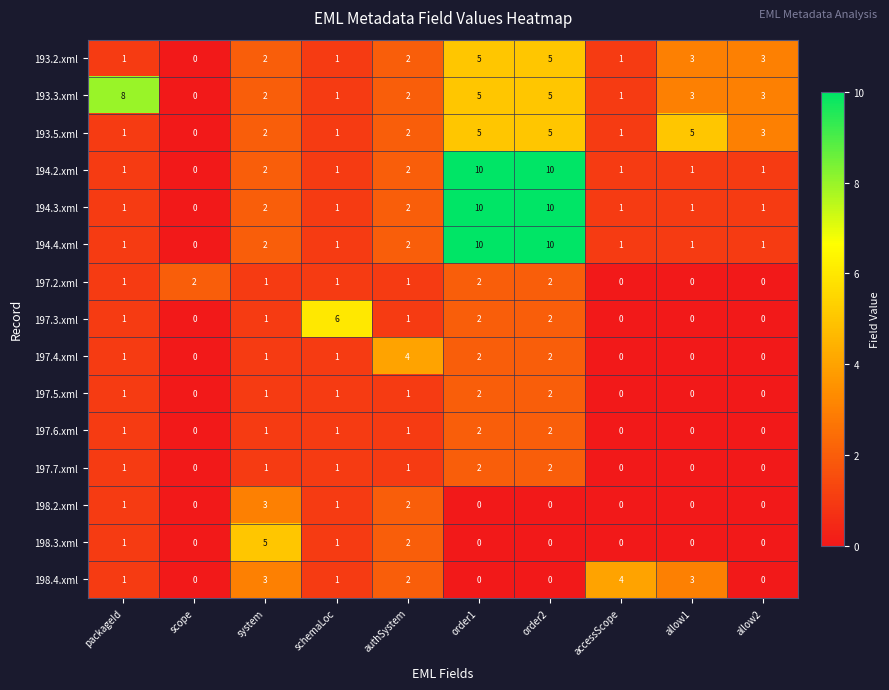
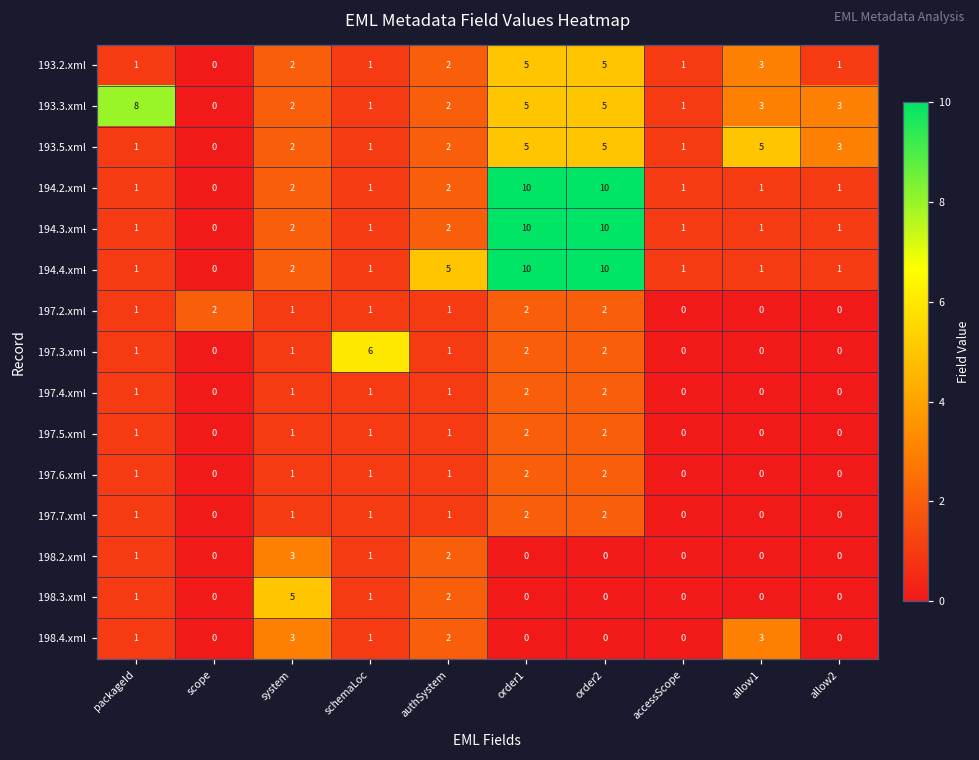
  {
    "193.2.xml": {
      "packageId": 1,
      "scope": 0,
      "system": 2,
      "schemaLoc": 1,
      "authSystem": 2,
      "order1": 5,
      "order2": 5,
      "accessScope": 1,
      "allow1": 3,
-     "allow2": 3
+     "allow2": 1
    },
    "193.3.xml": {
      "packageId": 8,
      "scope": 0,
      "system": 2,
      "schemaLoc": 1,
      "authSystem": 2,
      "order1": 5,
      "order2": 5,
      "accessScope": 1,
      "allow1": 3,
      "allow2": 3
    },
    "193.5.xml": {
      "packageId": 1,
      "scope": 0,
      "system": 2,
      "schemaLoc": 1,
      "authSystem": 2,
      "order1": 5,
      "order2": 5,
      "accessScope": 1,
      "allow1": 5,
      "allow2": 3
    },
    "194.2.xml": {
      "packageId": 1,
      "scope": 0,
      "system": 2,
      "schemaLoc": 1,
      "authSystem": 2,
      "order1": 10,
      "order2": 10,
      "accessScope": 1,
      "allow1": 1,
      "allow2": 1
    },
    "194.3.xml": {
      "packageId": 1,
      "scope": 0,
      "system": 2,
      "schemaLoc": 1,
      "authSystem": 2,
      "order1": 10,
      "order2": 10,
      "accessScope": 1,
      "allow1": 1,
      "allow2": 1
    },
    "194.4.xml": {
      "packageId": 1,
      "scope": 0,
      "system": 2,
      "schemaLoc": 1,
-     "authSystem": 2,
+     "authSystem": 5,
      "order1": 10,
      "order2": 10,
      "accessScope": 1,
      "allow1": 1,
      "allow2": 1
    },
    "197.2.xml": {
      "packageId": 1,
      "scope": 2,
      "system": 1,
      "schemaLoc": 1,
      "authSystem": 1,
      "order1": 2,
      "order2": 2,
      "accessScope": 0,
      "allow1": 0,
      "allow2": 0
    },
    "197.3.xml": {
      "packageId": 1,
      "scope": 0,
      "system": 1,
      "schemaLoc": 6,
      "authSystem": 1,
      "order1": 2,
      "order2": 2,
      "accessScope": 0,
      "allow1": 0,
      "allow2": 0
    },
    "197.4.xml": {
      "packageId": 1,
      "scope": 0,
      "system": 1,
      "schemaLoc": 1,
-     "authSystem": 4,
+     "authSystem": 1,
      "order1": 2,
      "order2": 2,
      "accessScope": 0,
      "allow1": 0,
      "allow2": 0
    },
    "197.5.xml": {
      "packageId": 1,
      "scope": 0,
      "system": 1,
      "schemaLoc": 1,
      "authSystem": 1,
      "order1": 2,
      "order2": 2,
      "accessScope": 0,
      "allow1": 0,
      "allow2": 0
    },
    "197.6.xml": {
      "packageId": 1,
      "scope": 0,
      "system": 1,
      "schemaLoc": 1,
      "authSystem": 1,
      "order1": 2,
      "order2": 2,
      "accessScope": 0,
      "allow1": 0,
      "allow2": 0
    },
    "197.7.xml": {
      "packageId": 1,
      "scope": 0,
      "system": 1,
      "schemaLoc": 1,
      "authSystem": 1,
      "order1": 2,
      "order2": 2,
      "accessScope": 0,
      "allow1": 0,
      "allow2": 0
    },
    "198.2.xml": {
      "packageId": 1,
      "scope": 0,
      "system": 3,
      "schemaLoc": 1,
      "authSystem": 2,
      "order1": 0,
      "order2": 0,
      "accessScope": 0,
      "allow1": 0,
      "allow2": 0
    },
    "198.3.xml": {
      "packageId": 1,
      "scope": 0,
      "system": 5,
      "schemaLoc": 1,
      "authSystem": 2,
      "order1": 0,
      "order2": 0,
      "accessScope": 0,
      "allow1": 0,
      "allow2": 0
    },
    "198.4.xml": {
      "packageId": 1,
      "scope": 0,
      "system": 3,
      "schemaLoc": 1,
      "authSystem": 2,
      "order1": 0,
      "order2": 0,
-     "accessScope": 4,
+     "accessScope": 0,
      "allow1": 3,
      "allow2": 0
    }
  }
